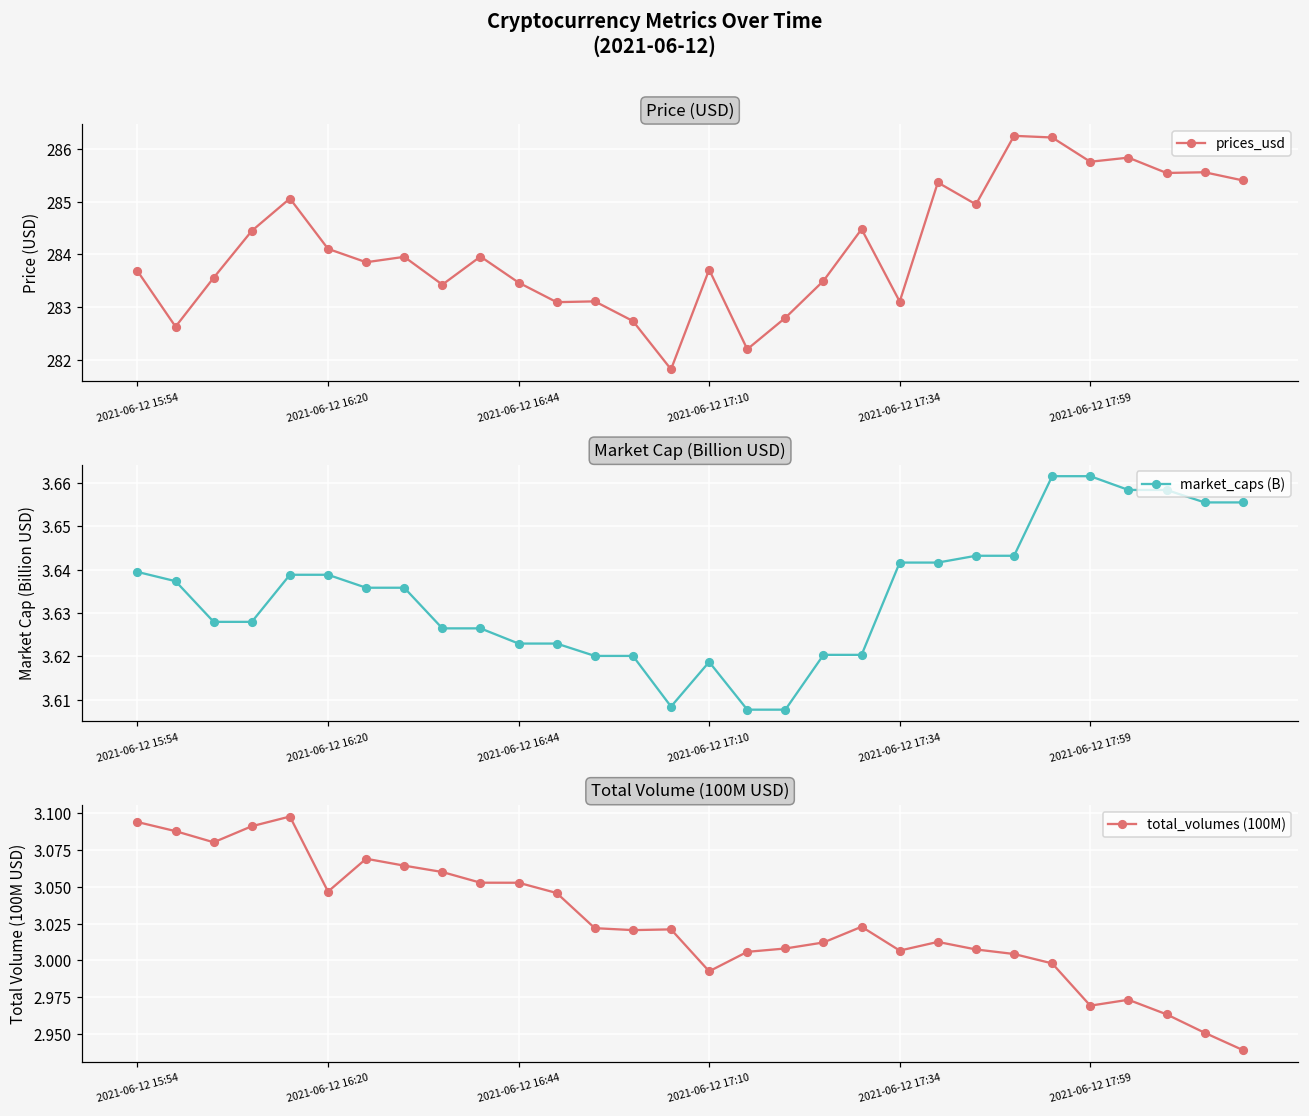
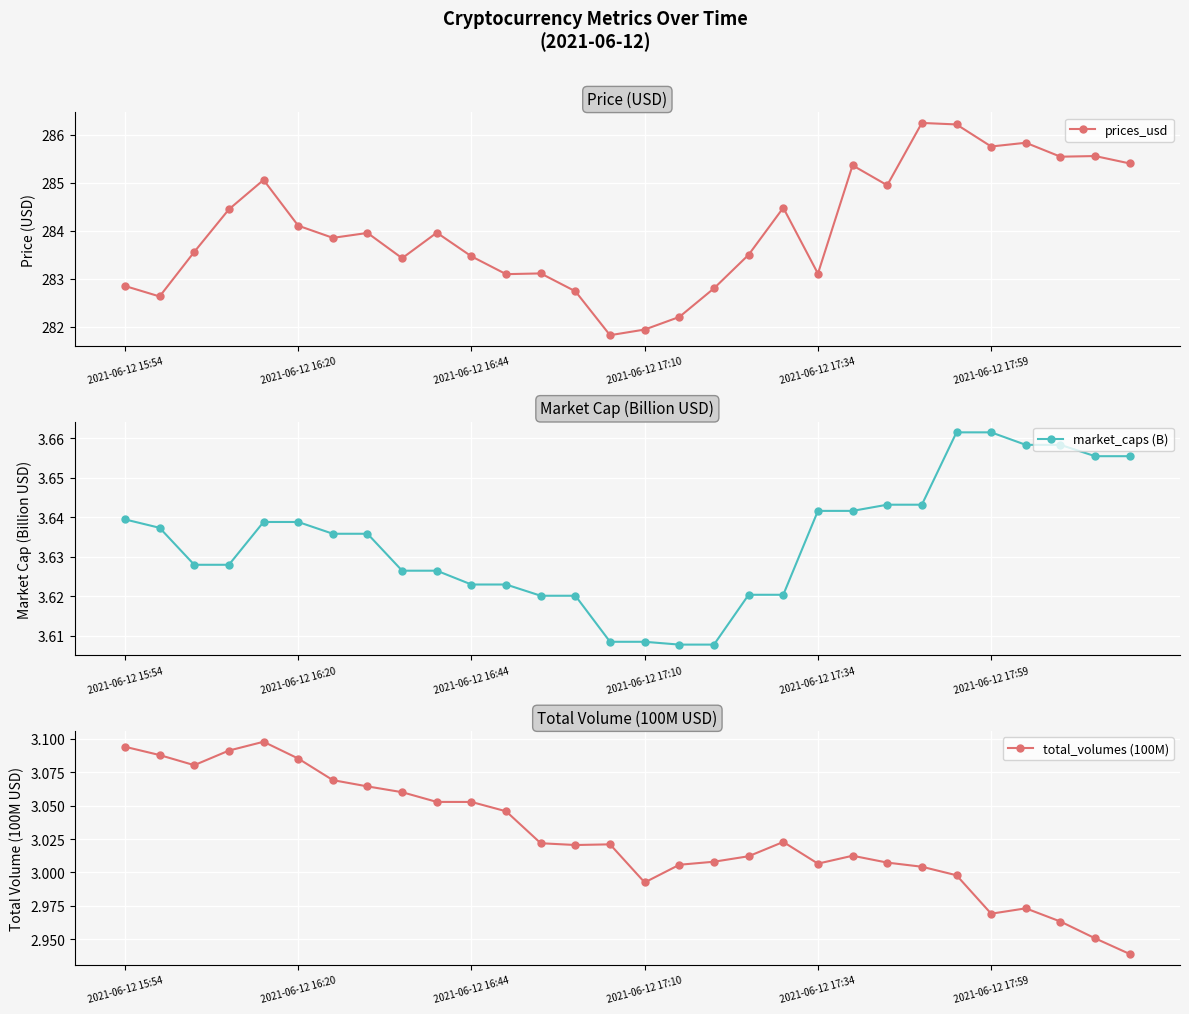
  {
    "Price (USD)": {
-     "2021-06-12 15:54": 283.7,
+     "2021-06-12 15:54": 282.8,
      "2021-06-12 16:20": 284.1,
      "2021-06-12 16:44": 283.5,
-     "2021-06-12 17:10": 283.7,
+     "2021-06-12 17:10": 281.9,
      "2021-06-12 17:34": 283.1,
      "2021-06-12 17:59": 285.8
    },
    "Market Cap (Billion USD)": {
      "2021-06-12 15:54": 3.639,
      "2021-06-12 16:20": 3.639,
      "2021-06-12 16:44": 3.623,
-     "2021-06-12 17:10": 3.619,
+     "2021-06-12 17:10": 3.608,
      "2021-06-12 17:34": 3.642,
      "2021-06-12 17:59": 3.662
    },
    "Total Volume (100M USD)": {
      "2021-06-12 15:54": 3.094,
-     "2021-06-12 16:20": 3.047,
+     "2021-06-12 16:20": 3.085,
      "2021-06-12 16:44": 3.053,
      "2021-06-12 17:10": 2.992,
      "2021-06-12 17:34": 3.007,
      "2021-06-12 17:59": 2.969
    }
  }
